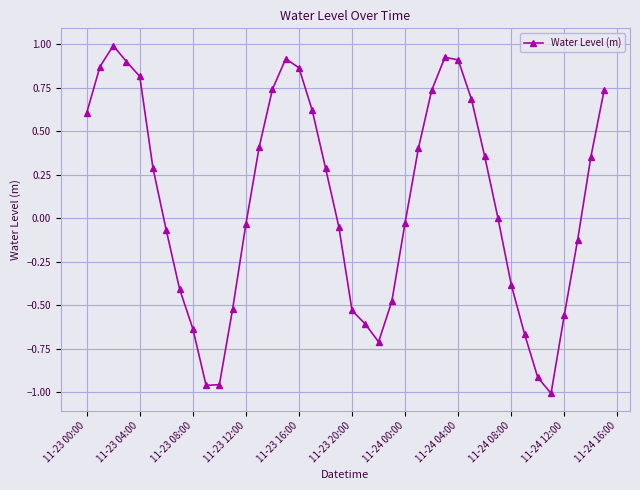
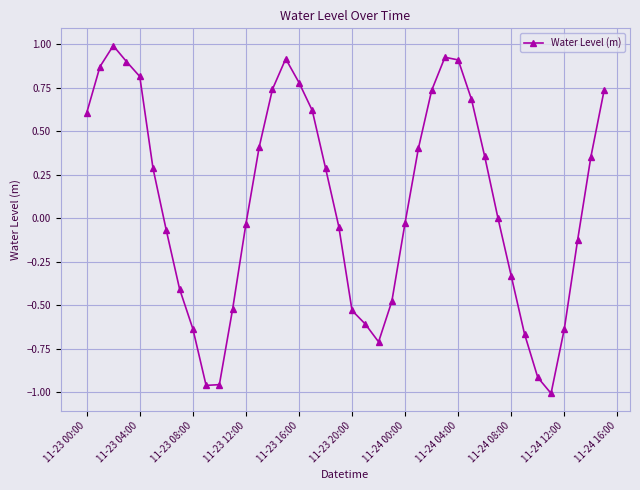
  {
    "11-23 00:00": 0.61,
    "11-23 04:00": 0.82,
    "11-23 08:00": -0.63,
    "11-23 12:00": -0.03,
-   "11-23 16:00": 0.87,
+   "11-23 16:00": 0.78,
    "11-23 20:00": -0.53,
    "11-24 00:00": -0.02,
    "11-24 04:00": 0.91,
-   "11-24 08:00": -0.38,
-   "11-24 12:00": -0.56
+   "11-24 08:00": -0.33,
+   "11-24 12:00": -0.64
  }
